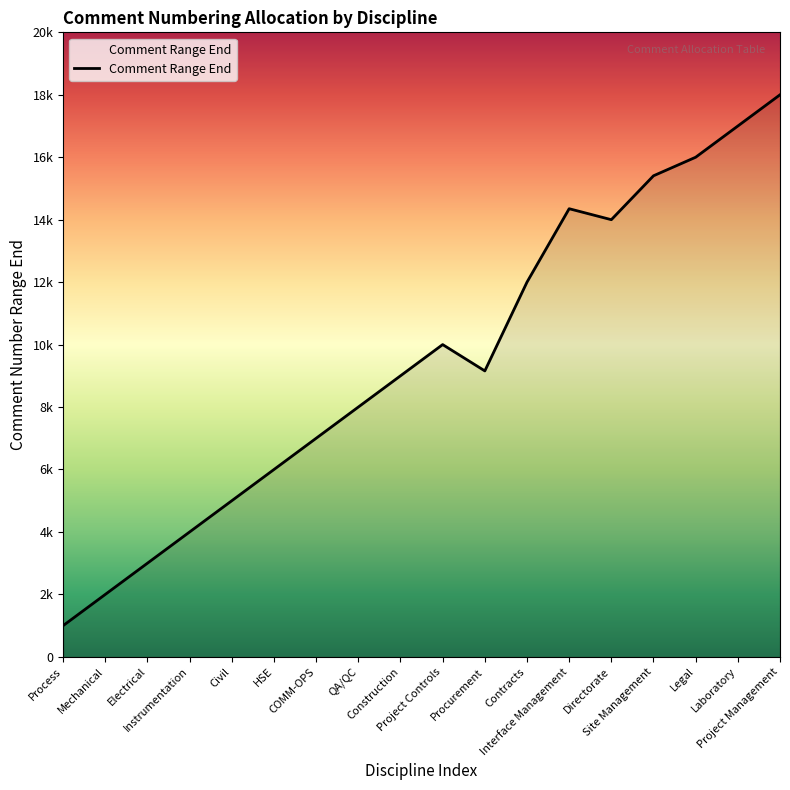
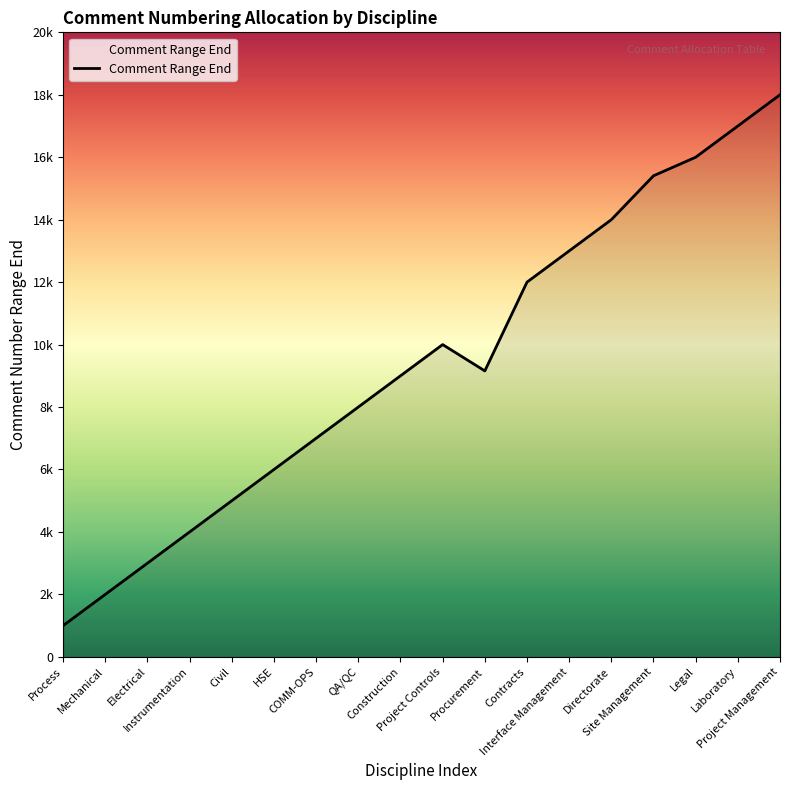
  {
    "Process": 1000,
    "Mechanical": 2000,
    "Electrical": 3000,
    "Instrumentation": 4000,
    "Civil": 5000,
    "HSE": 6000,
    "COMM-OPS": 7000,
    "QA/QC": 8000,
    "Construction": 9000,
    "Project Controls": 10000,
    "Procurement": 9200,
    "Contracts": 12000,
-   "Interface Management": 14400,
+   "Interface Management": 13000,
    "Directorate": 14000,
    "Site Management": 15400,
    "Legal": 16000,
    "Laboratory": 17000,
    "Project Management": 18000
  }
